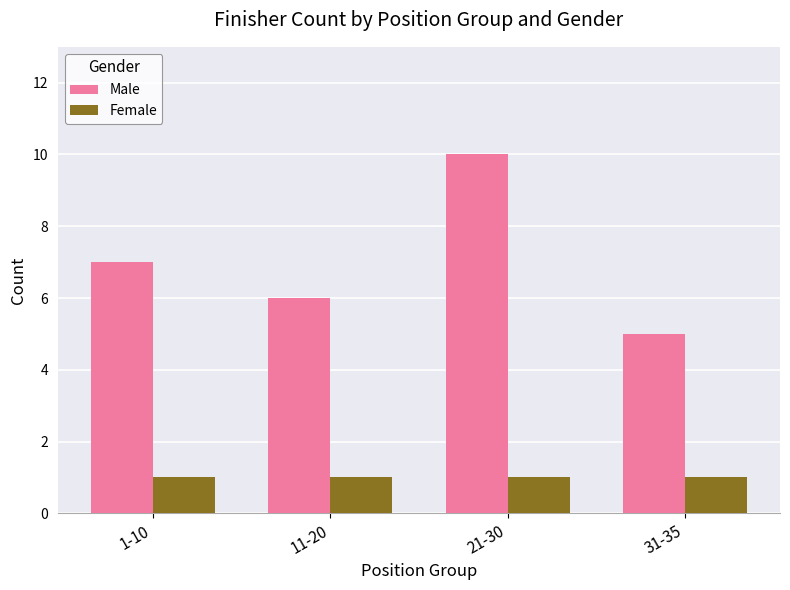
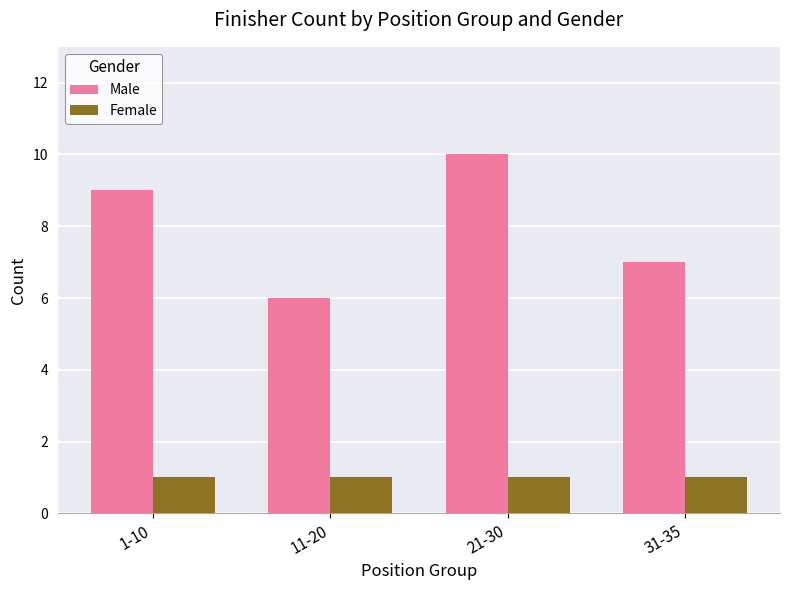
  {
    "Male": {
-     "1-10": 7,
+     "1-10": 9,
      "11-20": 6,
      "21-30": 10,
-     "31-35": 5
+     "31-35": 7
    },
    "Female": {
      "1-10": 1,
      "11-20": 1,
      "21-30": 1,
      "31-35": 1
    }
  }
